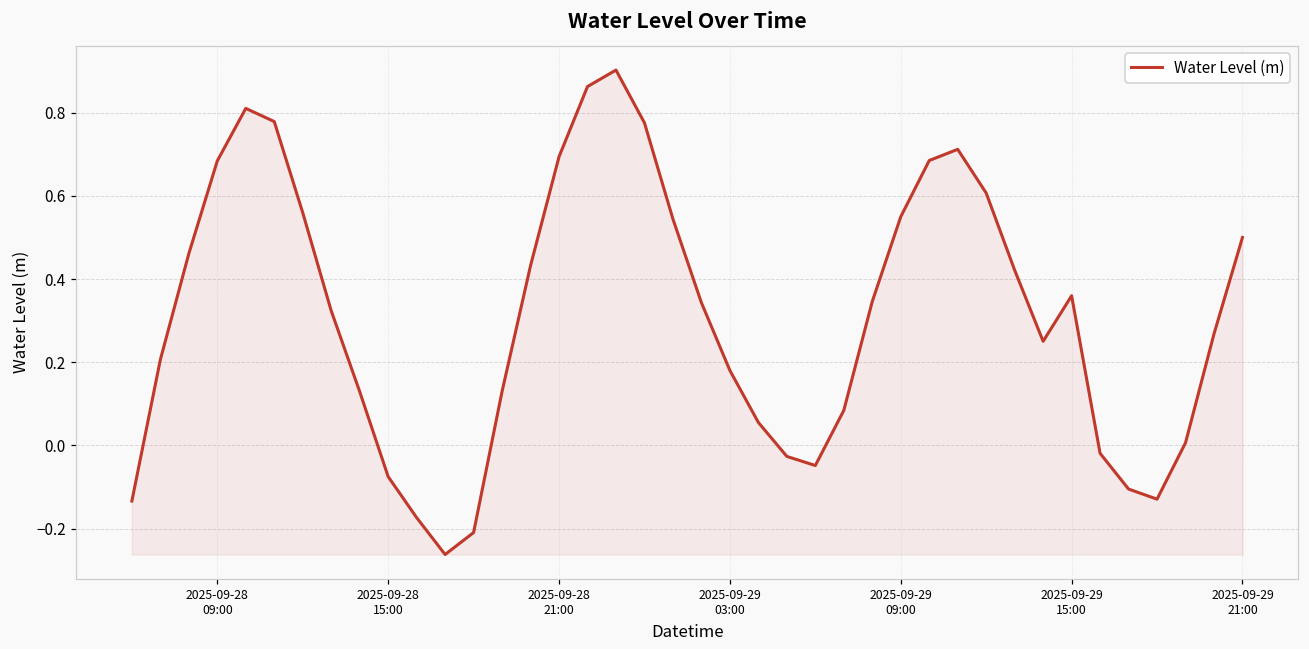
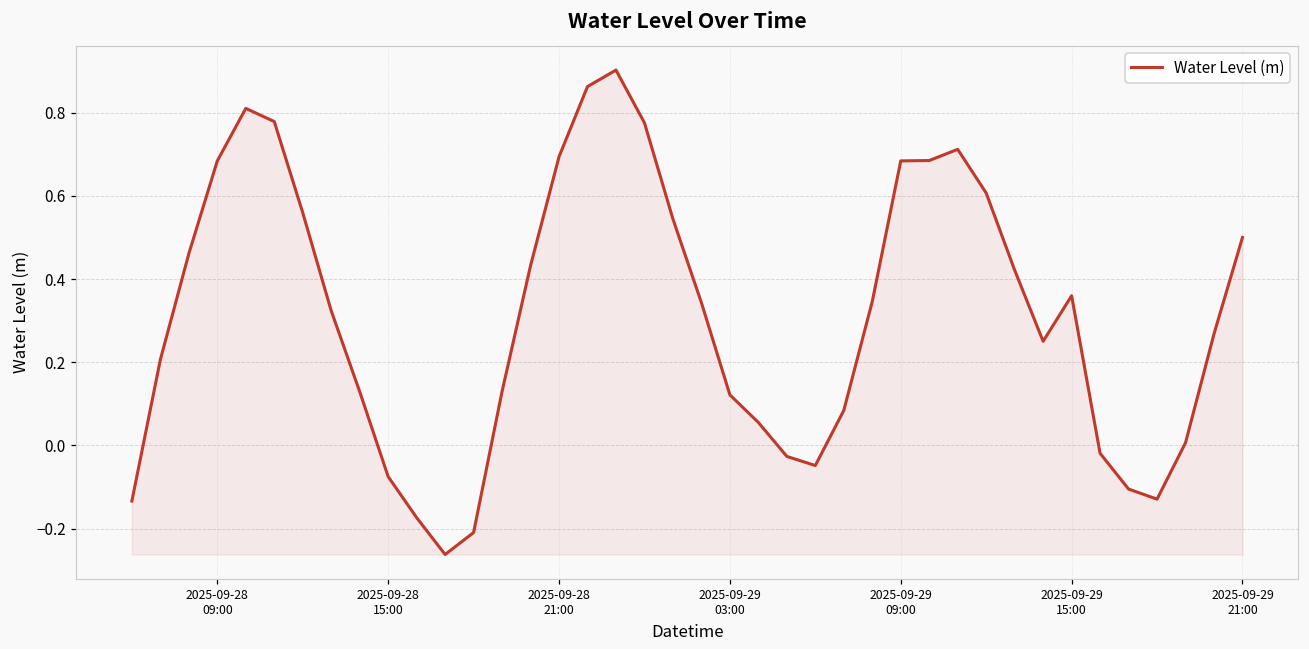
  {
    "2025-09-28 09:00": 0.68,
    "2025-09-28 15:00": -0.08,
    "2025-09-28 21:00": 0.69,
-   "2025-09-29 03:00": 0.18,
-   "2025-09-29 09:00": 0.55,
+   "2025-09-29 03:00": 0.12,
+   "2025-09-29 09:00": 0.68,
    "2025-09-29 15:00": 0.36,
    "2025-09-29 21:00": 0.50
  }
